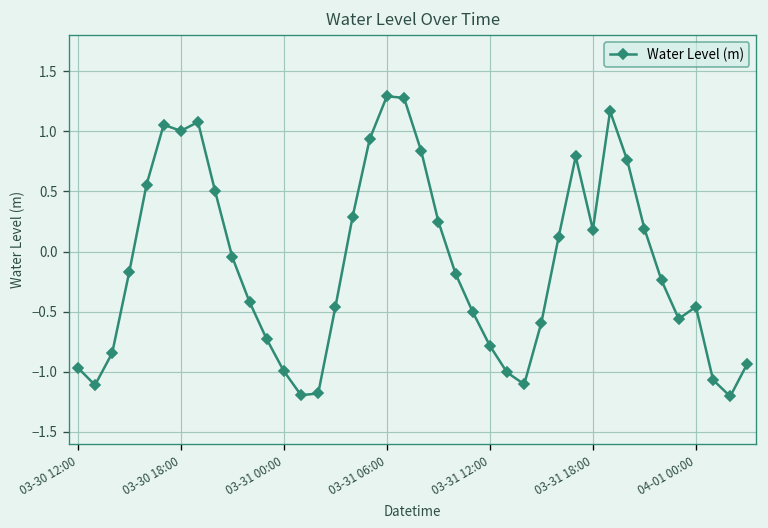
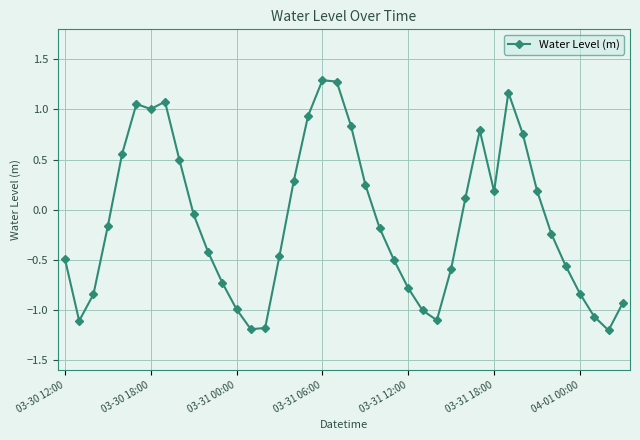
  {
-   "03-30 12:00": -0.97,
+   "03-30 12:00": -0.49,
    "03-30 18:00": 1.00,
    "03-31 00:00": -0.99,
    "03-31 06:00": 1.29,
    "03-31 12:00": -0.78,
    "03-31 18:00": 0.18,
-   "04-01 00:00": -0.46
+   "04-01 00:00": -0.84
  }
